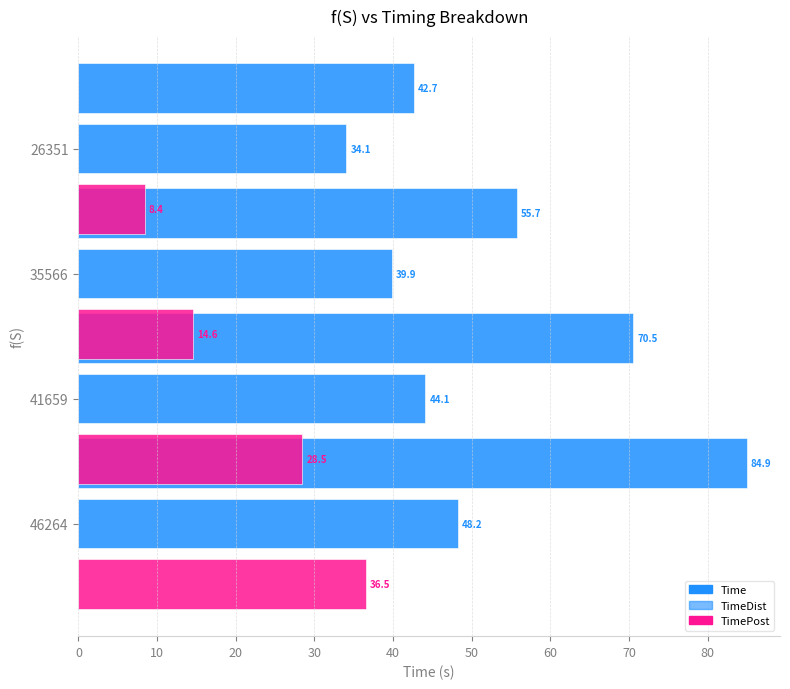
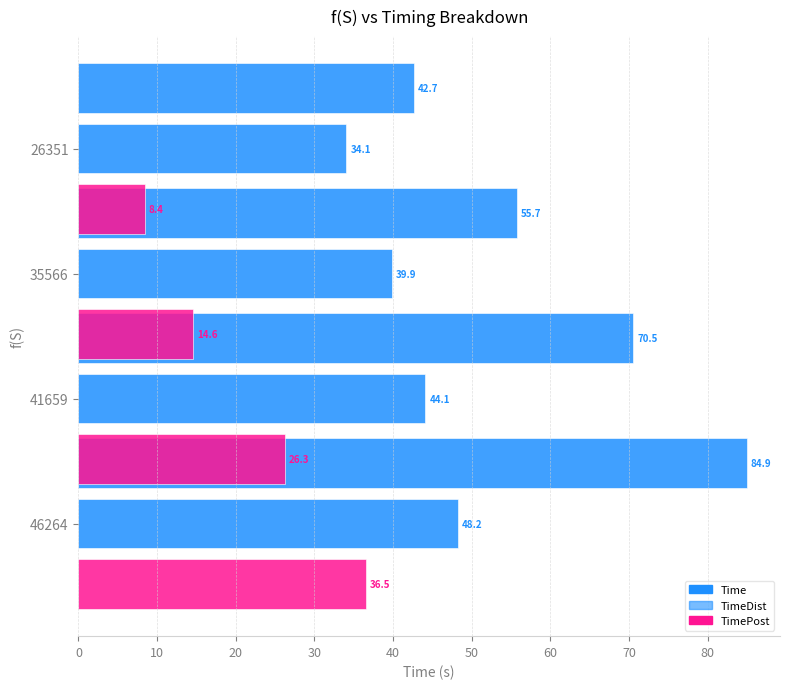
  {
    "TimePost": {
-     "41659": 28.5,
+     "41659": 26.3,
      "46264": 36.5
    }
  }
